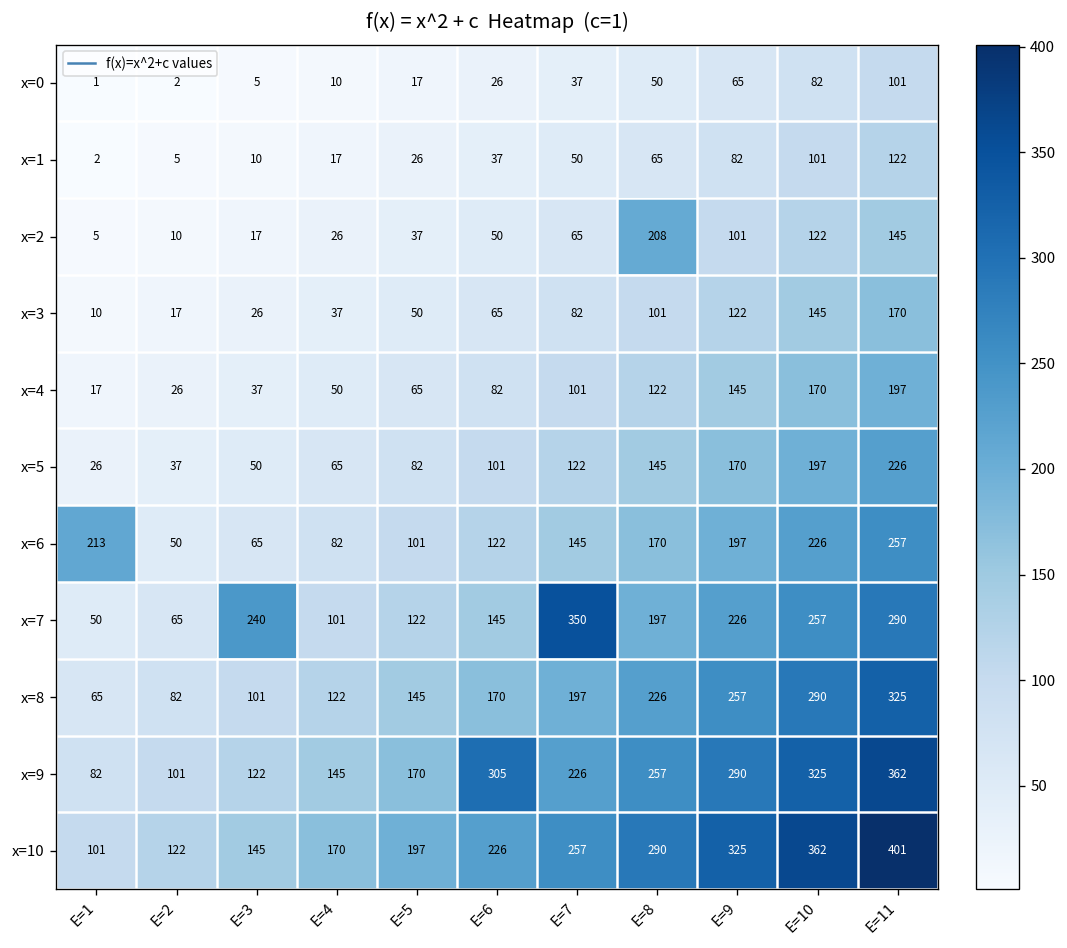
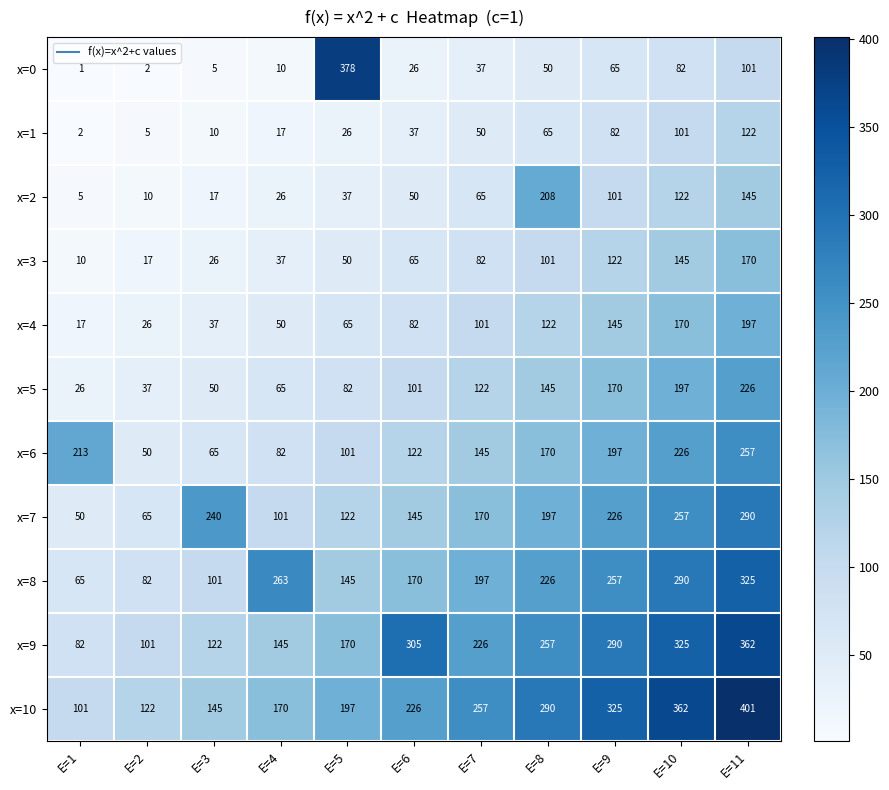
  {
    "x=0": {
      "E=1": 1,
      "E=2": 2,
      "E=3": 5,
      "E=4": 10,
-     "E=5": 17,
+     "E=5": 378,
      "E=6": 26,
      "E=7": 37,
      "E=8": 50,
      "E=9": 65,
      "E=10": 82,
      "E=11": 101
    },
    "x=1": {
      "E=1": 2,
      "E=2": 5,
      "E=3": 10,
      "E=4": 17,
      "E=5": 26,
      "E=6": 37,
      "E=7": 50,
      "E=8": 65,
      "E=9": 82,
      "E=10": 101,
      "E=11": 122
    },
    "x=2": {
      "E=1": 5,
      "E=2": 10,
      "E=3": 17,
      "E=4": 26,
      "E=5": 37,
      "E=6": 50,
      "E=7": 65,
      "E=8": 208,
      "E=9": 101,
      "E=10": 122,
      "E=11": 145
    },
    "x=3": {
      "E=1": 10,
      "E=2": 17,
      "E=3": 26,
      "E=4": 37,
      "E=5": 50,
      "E=6": 65,
      "E=7": 82,
      "E=8": 101,
      "E=9": 122,
      "E=10": 145,
      "E=11": 170
    },
    "x=4": {
      "E=1": 17,
      "E=2": 26,
      "E=3": 37,
      "E=4": 50,
      "E=5": 65,
      "E=6": 82,
      "E=7": 101,
      "E=8": 122,
      "E=9": 145,
      "E=10": 170,
      "E=11": 197
    },
    "x=5": {
      "E=1": 26,
      "E=2": 37,
      "E=3": 50,
      "E=4": 65,
      "E=5": 82,
      "E=6": 101,
      "E=7": 122,
      "E=8": 145,
      "E=9": 170,
      "E=10": 197,
      "E=11": 226
    },
    "x=6": {
      "E=1": 213,
      "E=2": 50,
      "E=3": 65,
      "E=4": 82,
      "E=5": 101,
      "E=6": 122,
      "E=7": 145,
      "E=8": 170,
      "E=9": 197,
      "E=10": 226,
      "E=11": 257
    },
    "x=7": {
      "E=1": 50,
      "E=2": 65,
      "E=3": 240,
      "E=4": 101,
      "E=5": 122,
      "E=6": 145,
-     "E=7": 350,
+     "E=7": 170,
      "E=8": 197,
      "E=9": 226,
      "E=10": 257,
      "E=11": 290
    },
    "x=8": {
      "E=1": 65,
      "E=2": 82,
      "E=3": 101,
-     "E=4": 122,
+     "E=4": 263,
      "E=5": 145,
      "E=6": 170,
      "E=7": 197,
      "E=8": 226,
      "E=9": 257,
      "E=10": 290,
      "E=11": 325
    },
    "x=9": {
      "E=1": 82,
      "E=2": 101,
      "E=3": 122,
      "E=4": 145,
      "E=5": 170,
      "E=6": 305,
      "E=7": 226,
      "E=8": 257,
      "E=9": 290,
      "E=10": 325,
      "E=11": 362
    },
    "x=10": {
      "E=1": 101,
      "E=2": 122,
      "E=3": 145,
      "E=4": 170,
      "E=5": 197,
      "E=6": 226,
      "E=7": 257,
      "E=8": 290,
      "E=9": 325,
      "E=10": 362,
      "E=11": 401
    }
  }
